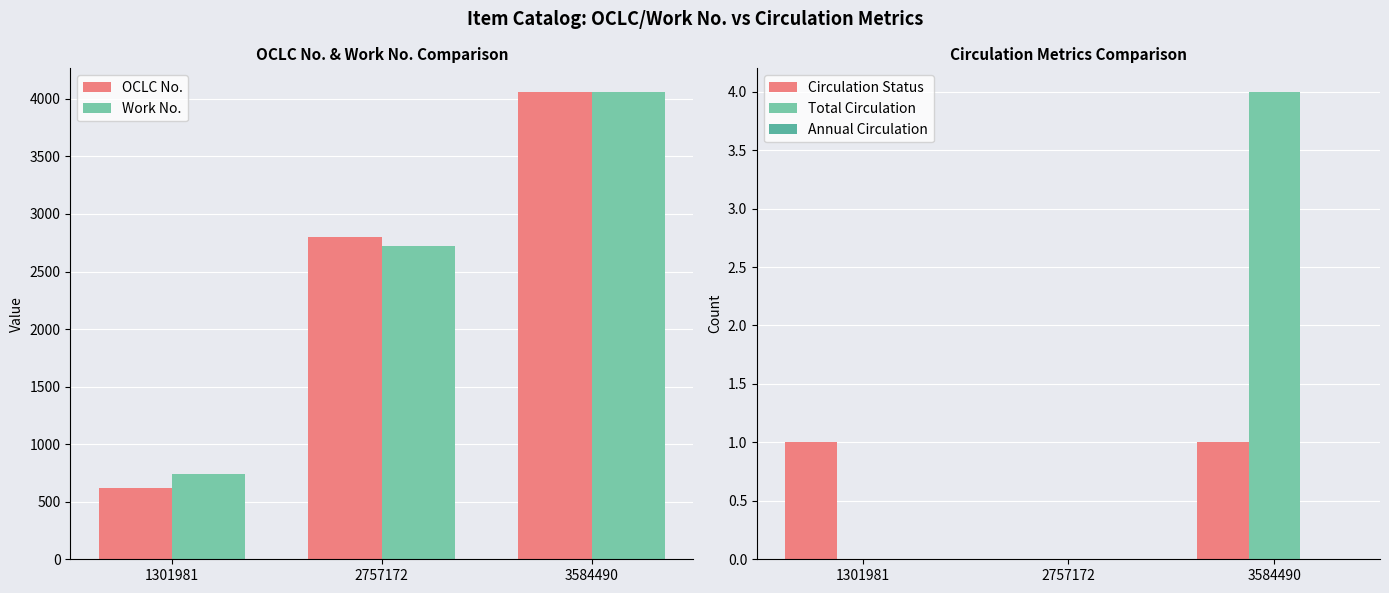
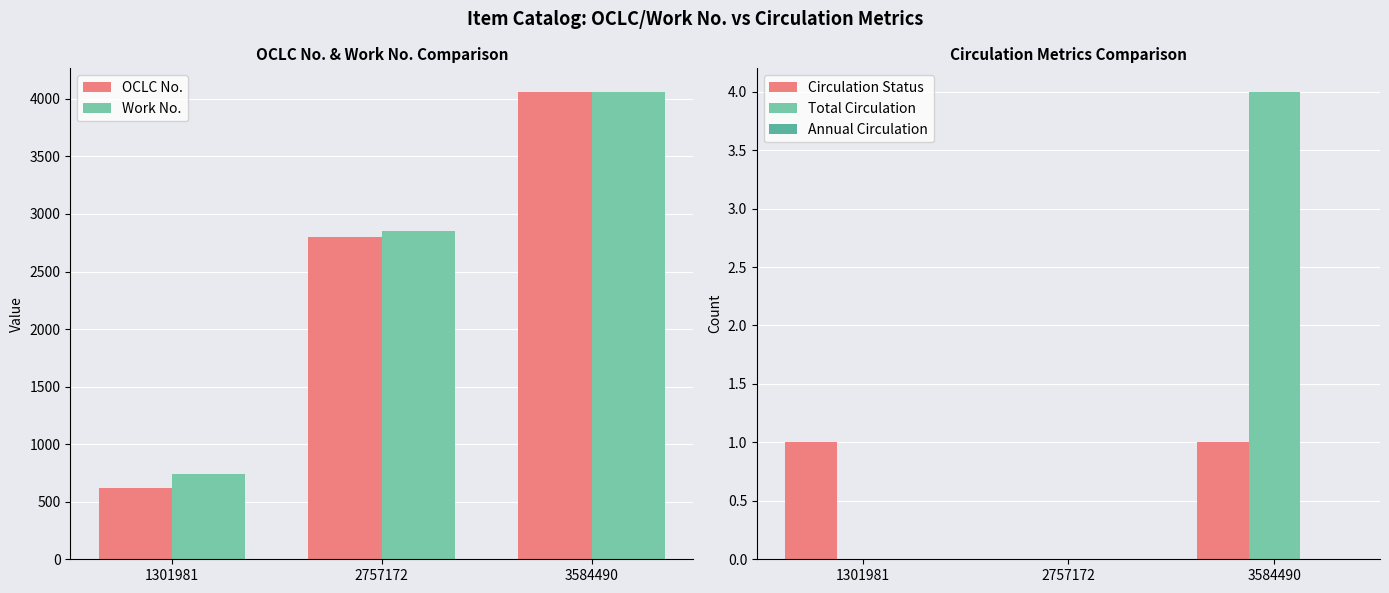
  {
    "OCLC No. & Work No. Comparison": {
      "OCLC No.": {
        "1301981": 620,
        "2757172": 2800,
        "3584490": 4060
      },
      "Work No.": {
        "1301981": 740,
-       "2757172": 2730,
+       "2757172": 2850,
        "3584490": 4060
      }
    },
    "Circulation Metrics Comparison": {
      "Circulation Status": {
        "1301981": 1.00,
        "2757172": 0.00,
        "3584490": 1.00
      }
    }
  }
